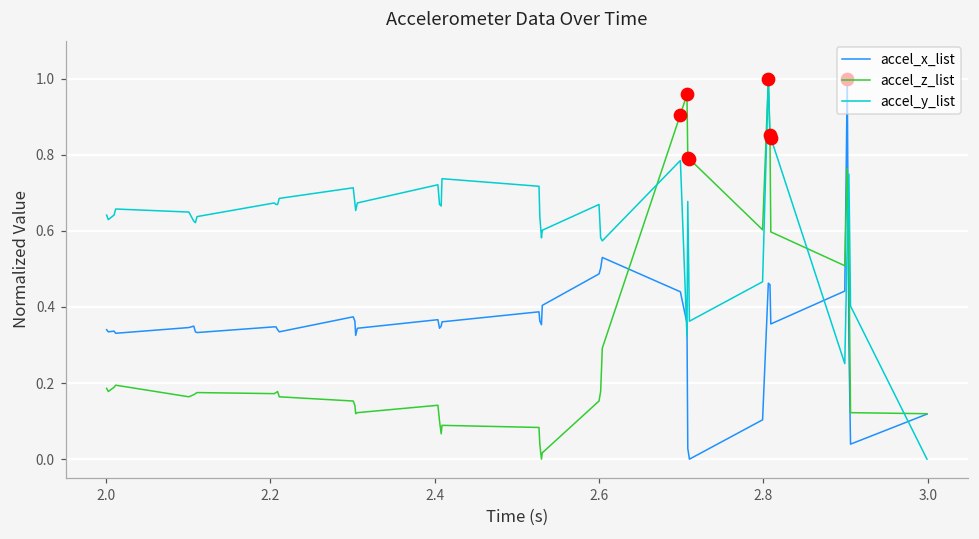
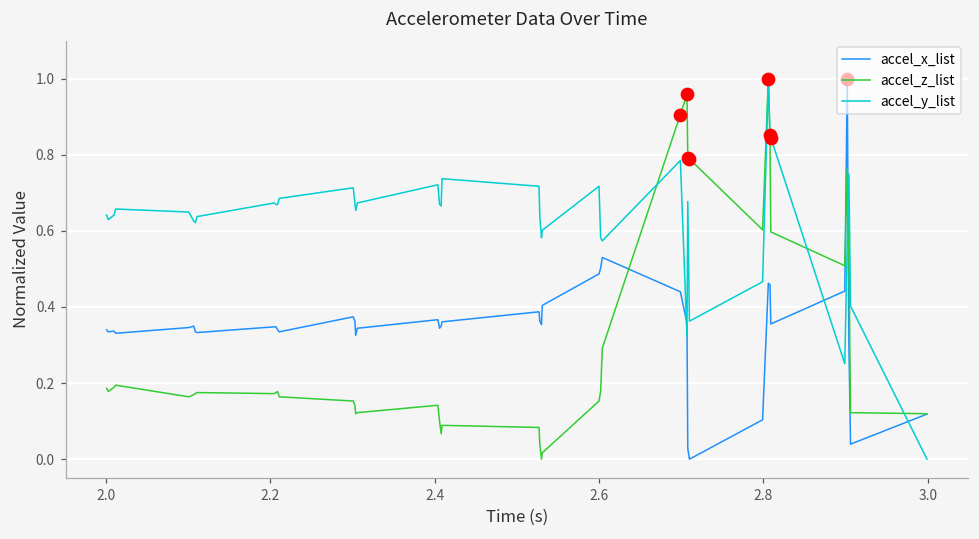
  {
    "accel_x_list": {
      "2.6": 0.49
    },
    "accel_z_list": {
      "2.6": 0.15
    },
    "accel_y_list": {
-     "2.6": 0.67
+     "2.6": 0.72
    }
  }
